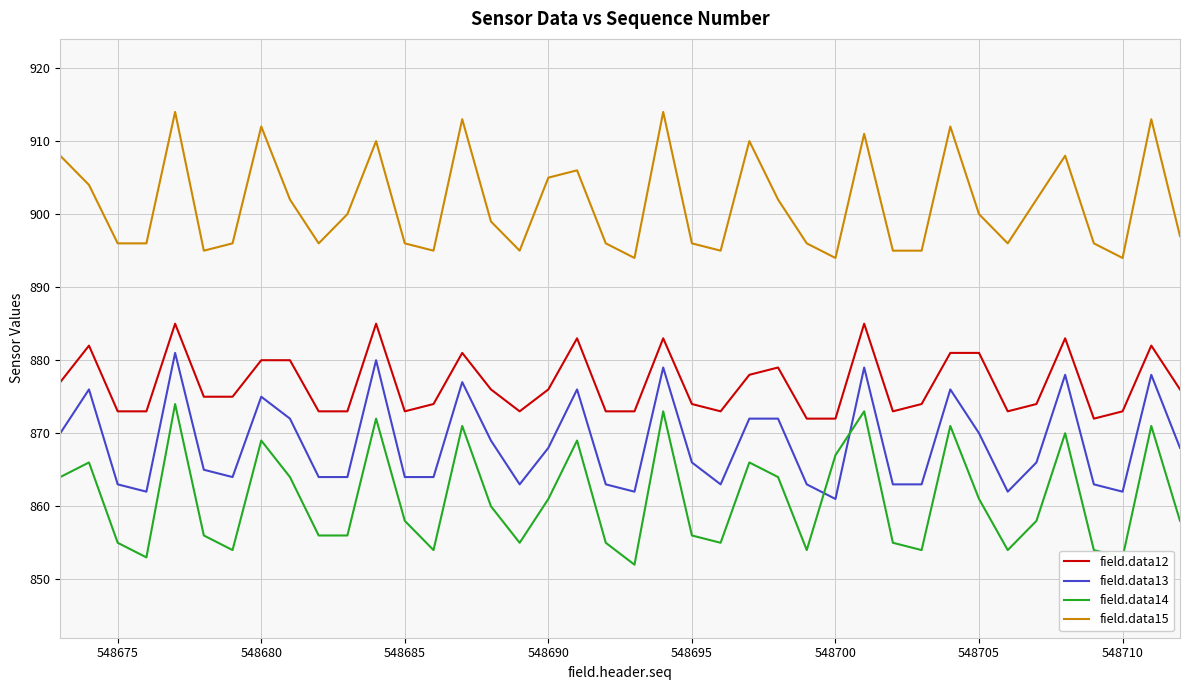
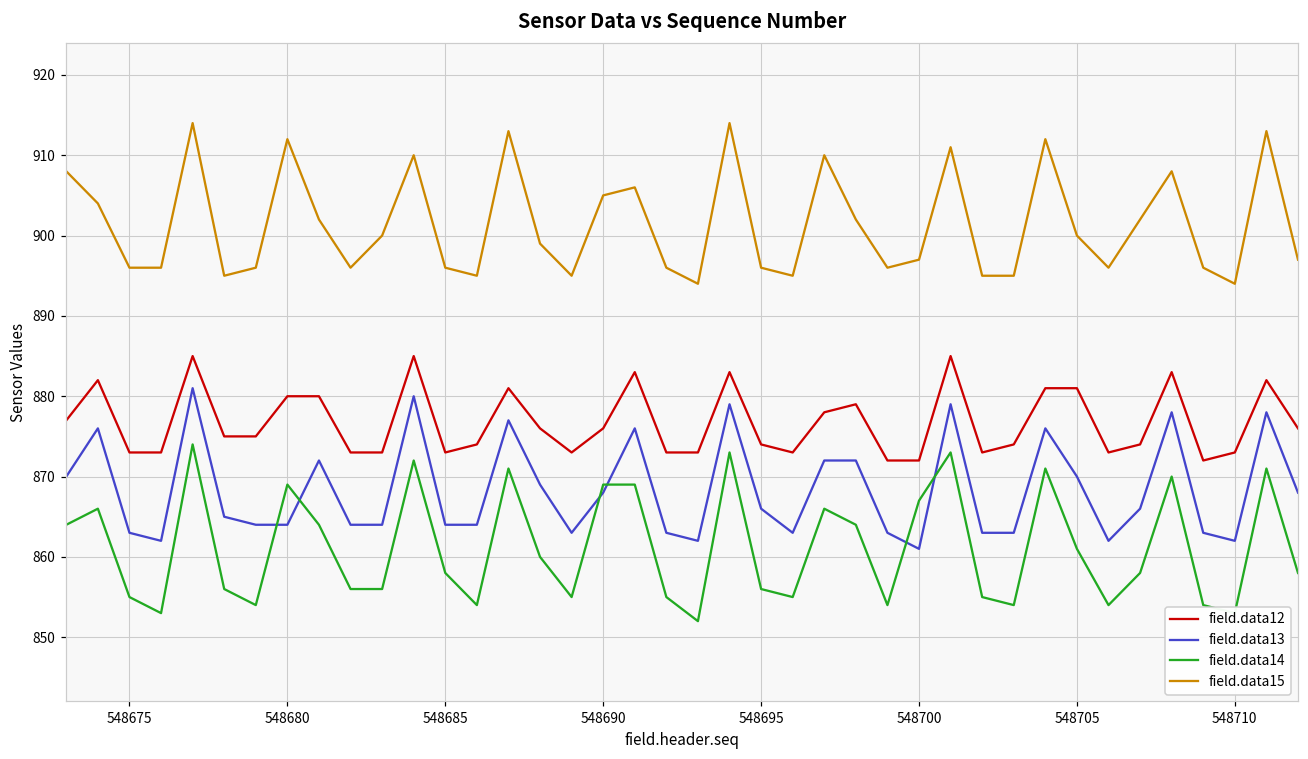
  {
    "field.data12": {
      "548675": 873,
      "548680": 880,
      "548685": 873,
      "548690": 876,
      "548695": 874,
      "548700": 872,
      "548705": 881,
      "548710": 873
    },
    "field.data13": {
      "548675": 863,
-     "548680": 875,
+     "548680": 864,
      "548685": 864,
      "548690": 868,
      "548695": 866,
      "548700": 861,
      "548705": 870,
      "548710": 862
    },
    "field.data14": {
      "548675": 855,
      "548680": 869,
      "548685": 858,
-     "548690": 861,
+     "548690": 869,
      "548695": 856,
      "548700": 867,
      "548705": 861
    },
    "field.data15": {
      "548675": 896,
      "548680": 912,
      "548685": 896,
      "548690": 905,
      "548695": 896,
-     "548700": 894,
+     "548700": 897,
      "548705": 900,
      "548710": 894
    }
  }
